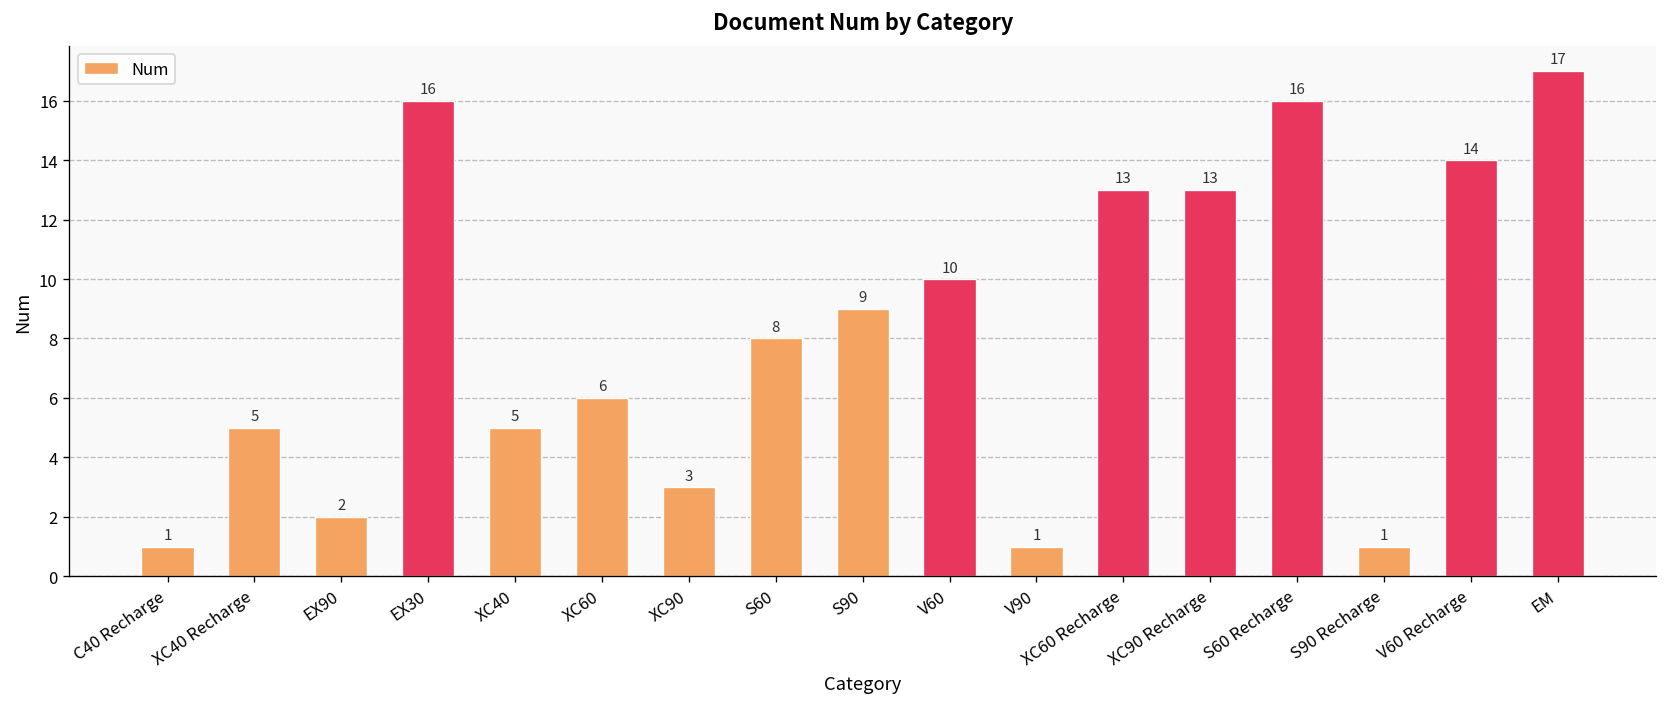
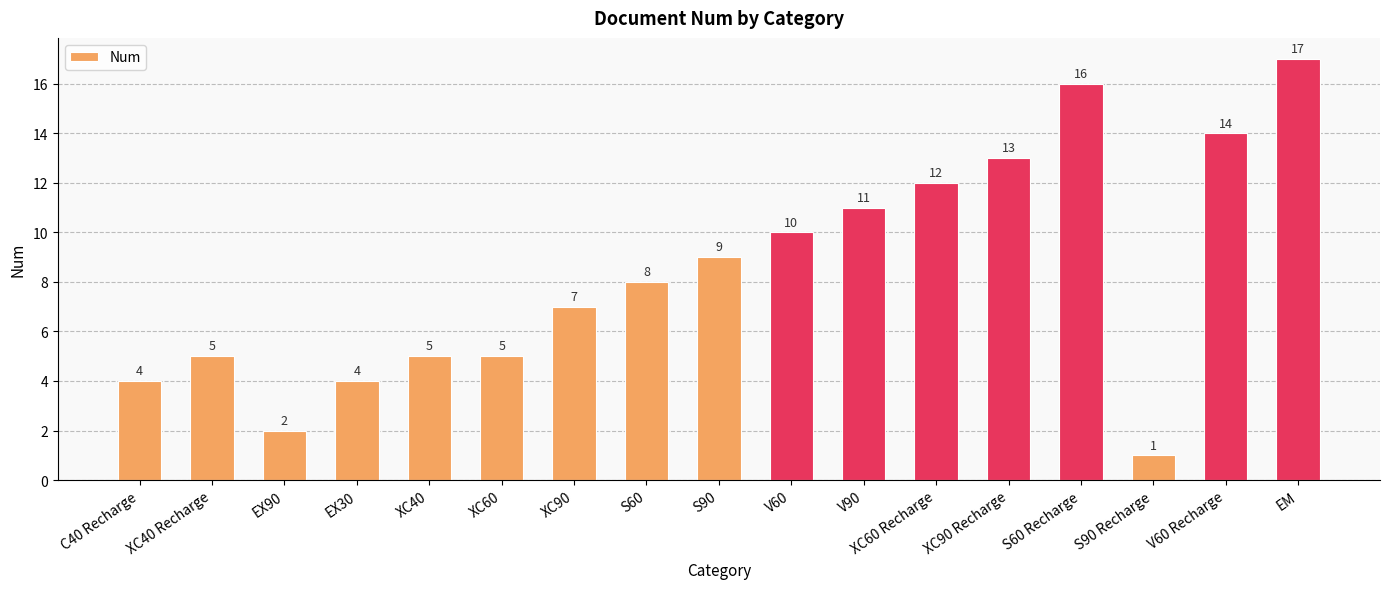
  {
-   "C40 Recharge": 1,
+   "C40 Recharge": 4,
    "XC40 Recharge": 5,
    "EX90": 2,
-   "EX30": 16,
+   "EX30": 4,
    "XC40": 5,
-   "XC60": 6,
-   "XC90": 3,
+   "XC60": 5,
+   "XC90": 7,
    "S60": 8,
    "S90": 9,
    "V60": 10,
-   "V90": 1,
-   "XC60 Recharge": 13,
+   "V90": 11,
+   "XC60 Recharge": 12,
    "XC90 Recharge": 13,
    "S60 Recharge": 16,
    "S90 Recharge": 1,
    "V60 Recharge": 14,
    "EM": 17
  }
